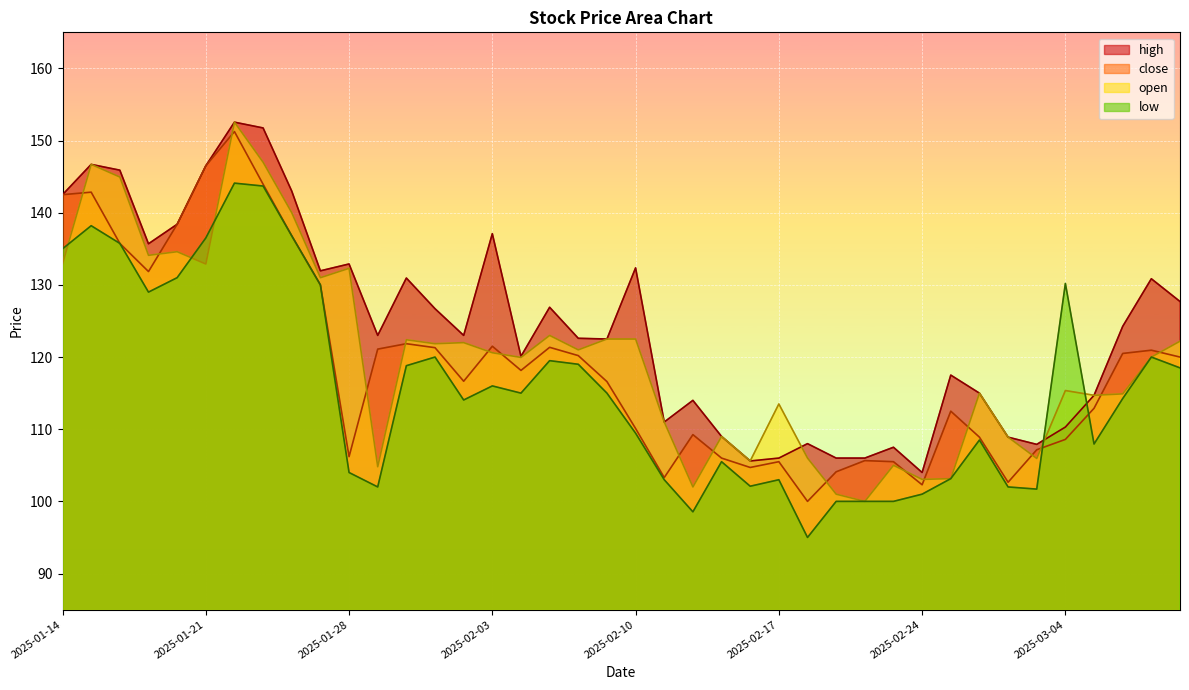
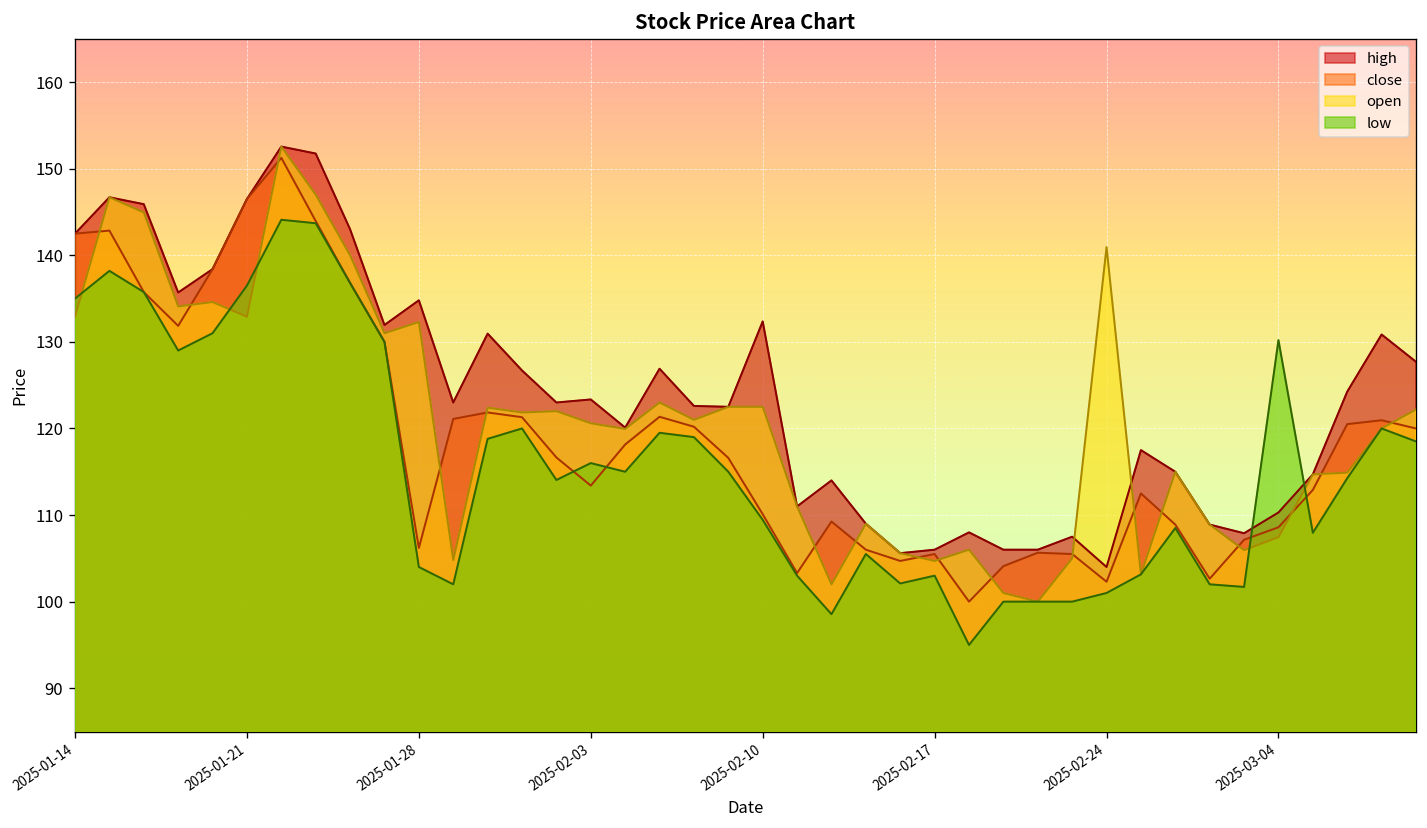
  {
    "high": {
-     "2025-01-28": 133,
-     "2025-02-03": 137,
+     "2025-01-28": 135,
+     "2025-02-03": 123,
      "2025-02-10": 132,
      "2025-02-17": 106,
      "2025-02-24": 104,
      "2025-03-04": 110
    },
    "close": {
      "2025-01-28": 106,
-     "2025-02-03": 122,
+     "2025-02-03": 113,
      "2025-02-10": 110,
      "2025-02-17": 106,
      "2025-02-24": 102,
      "2025-03-04": 109
    },
    "open": {
      "2025-01-14": 133,
      "2025-01-21": 133,
      "2025-01-28": 132,
      "2025-02-03": 121,
      "2025-02-10": 123,
-     "2025-02-17": 114,
-     "2025-02-24": 103,
-     "2025-03-04": 115
+     "2025-02-17": 105,
+     "2025-02-24": 141,
+     "2025-03-04": 107
    },
    "low": {
      "2025-01-14": 135,
      "2025-01-21": 137,
      "2025-01-28": 104,
      "2025-02-03": 116,
      "2025-02-10": 109,
      "2025-02-17": 103,
      "2025-02-24": 101,
      "2025-03-04": 130
    }
  }
